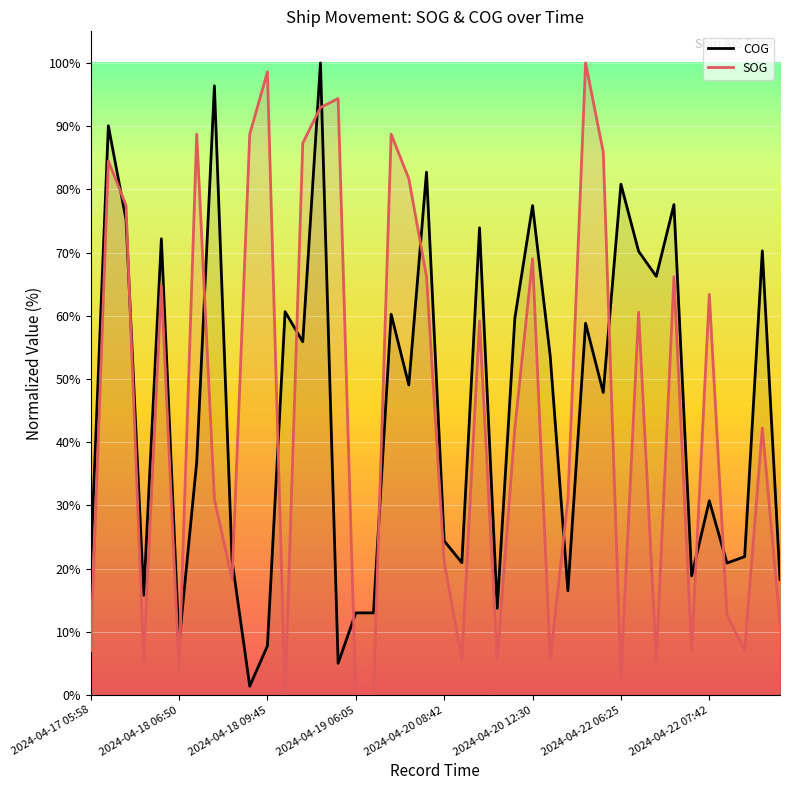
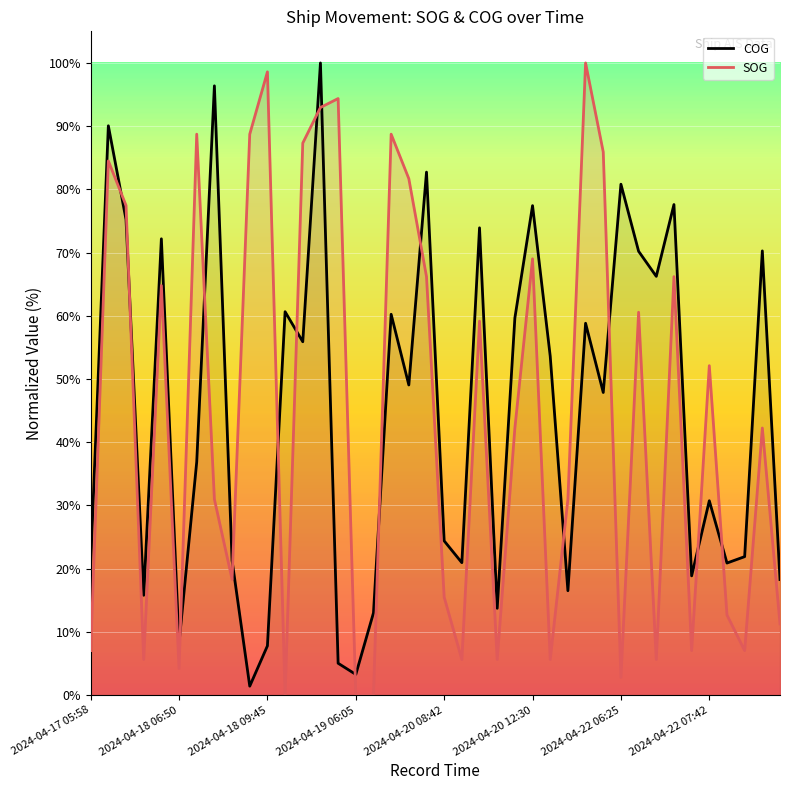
  {
    "COG": {
      "2024-04-17 05:58": "21%",
      "2024-04-18 06:50": "8%",
      "2024-04-18 09:45": "8%",
-     "2024-04-19 06:05": "13%",
+     "2024-04-19 06:05": "3%",
      "2024-04-20 08:42": "24%",
      "2024-04-20 12:30": "77%",
      "2024-04-22 06:25": "81%",
      "2024-04-22 07:42": "31%"
    },
    "SOG": {
      "2024-04-17 05:58": "7%",
      "2024-04-18 06:50": "4%",
      "2024-04-18 09:45": "99%",
      "2024-04-19 06:05": "0%",
-     "2024-04-20 08:42": "21%",
+     "2024-04-20 08:42": "15%",
      "2024-04-20 12:30": "69%",
      "2024-04-22 06:25": "3%",
-     "2024-04-22 07:42": "63%"
+     "2024-04-22 07:42": "52%"
    }
  }
